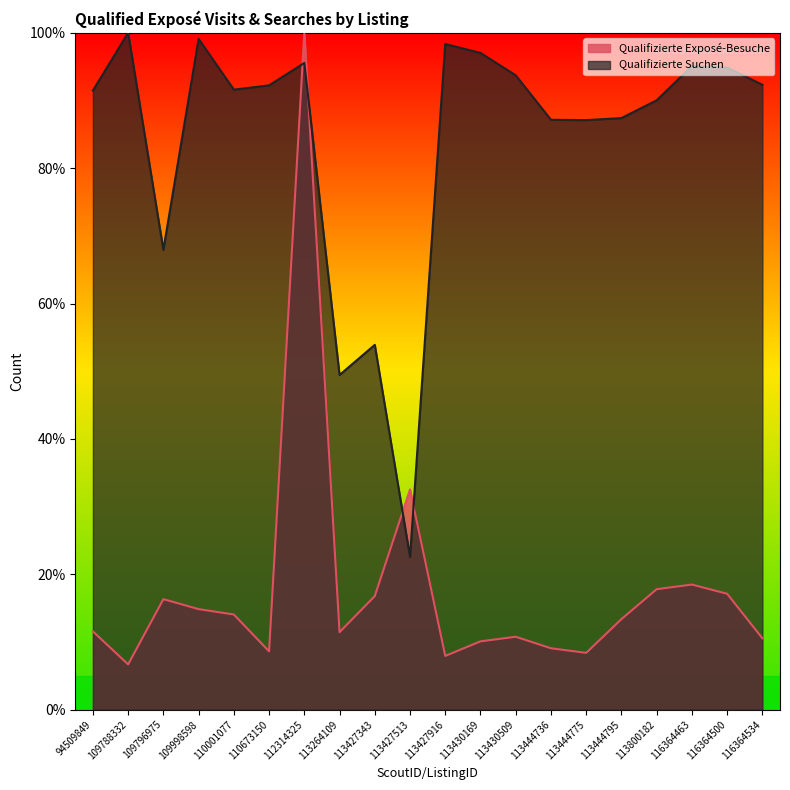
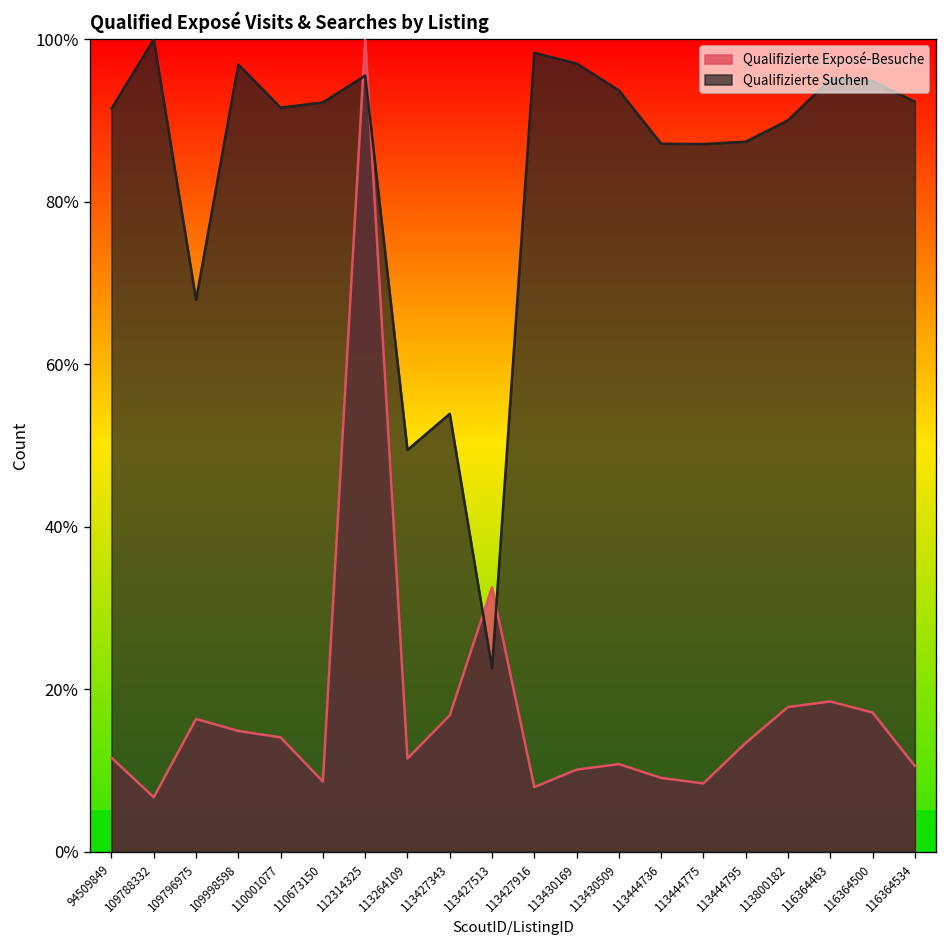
  {
    "Qualifizierte Exposé-Besuche": {
      "94509849": "12%",
      "109788332": "7%",
      "109796975": "16%",
      "109998598": "15%",
      "110001077": "14%",
      "110673150": "9%",
      "112314325": "100%",
      "113264109": "11%",
      "113427343": "17%",
      "113427513": "33%",
      "113427916": "8%",
      "113430169": "10%",
      "113430509": "11%",
      "113444736": "9%",
      "113444775": "8%",
      "113444795": "13%",
      "113800182": "18%",
      "116364463": "18%",
      "116364500": "17%",
      "116364534": "11%"
    },
    "Qualifizierte Suchen": {
      "94509849": "91%",
      "109788332": "100%",
      "109796975": "68%",
-     "109998598": "99%",
+     "109998598": "97%",
      "110001077": "92%",
      "110673150": "92%",
      "112314325": "96%",
      "113264109": "49%",
      "113427343": "54%",
      "113427513": "23%",
      "113427916": "98%",
      "113430169": "97%",
      "113430509": "94%",
      "113444736": "87%",
      "113444775": "87%",
      "113444795": "87%",
      "113800182": "90%",
      "116364534": "92%"
    }
  }
